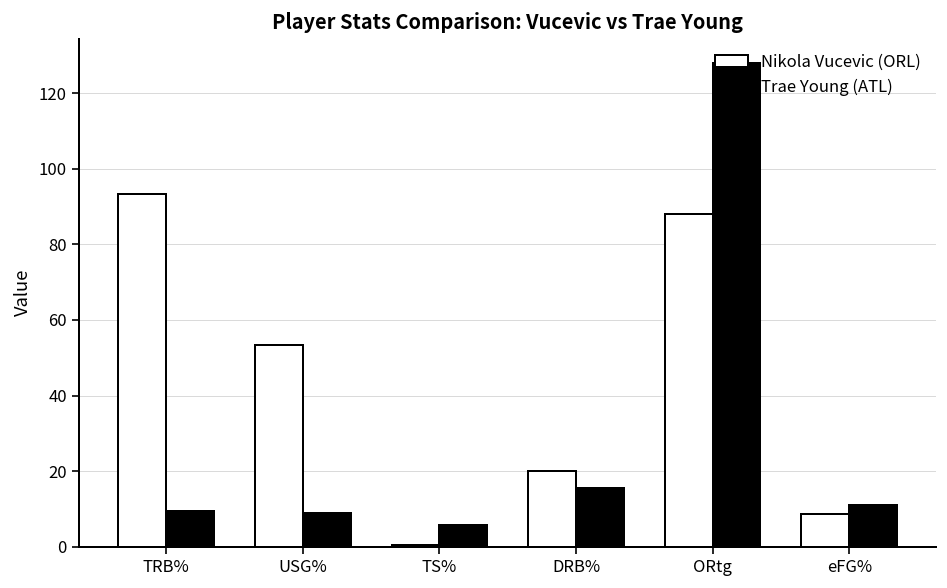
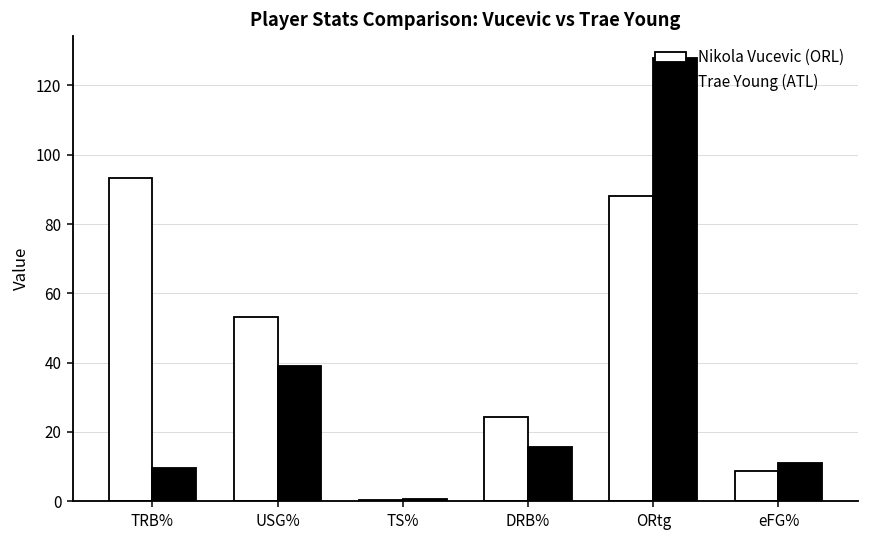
  {
    "Nikola Vucevic (ORL)": {
      "TRB%": 93,
      "USG%": 53,
-     "DRB%": 20,
+     "DRB%": 24,
      "ORtg": 88,
      "eFG%": 9
    },
    "Trae Young (ATL)": {
      "TRB%": 10,
-     "USG%": 9,
-     "TS%": 6,
+     "USG%": 39,
+     "TS%": 1,
      "DRB%": 16,
      "ORtg": 128,
      "eFG%": 11
    }
  }
